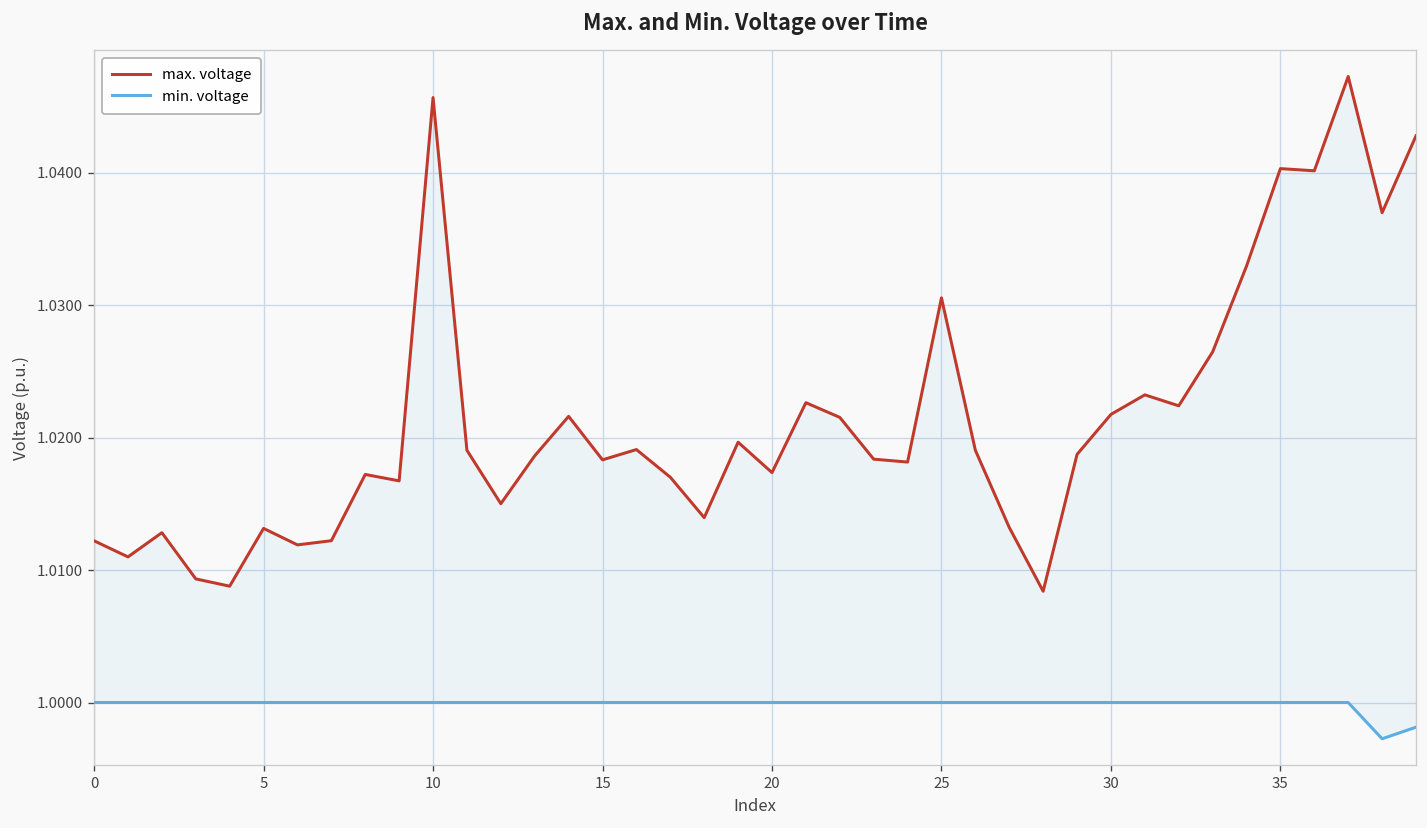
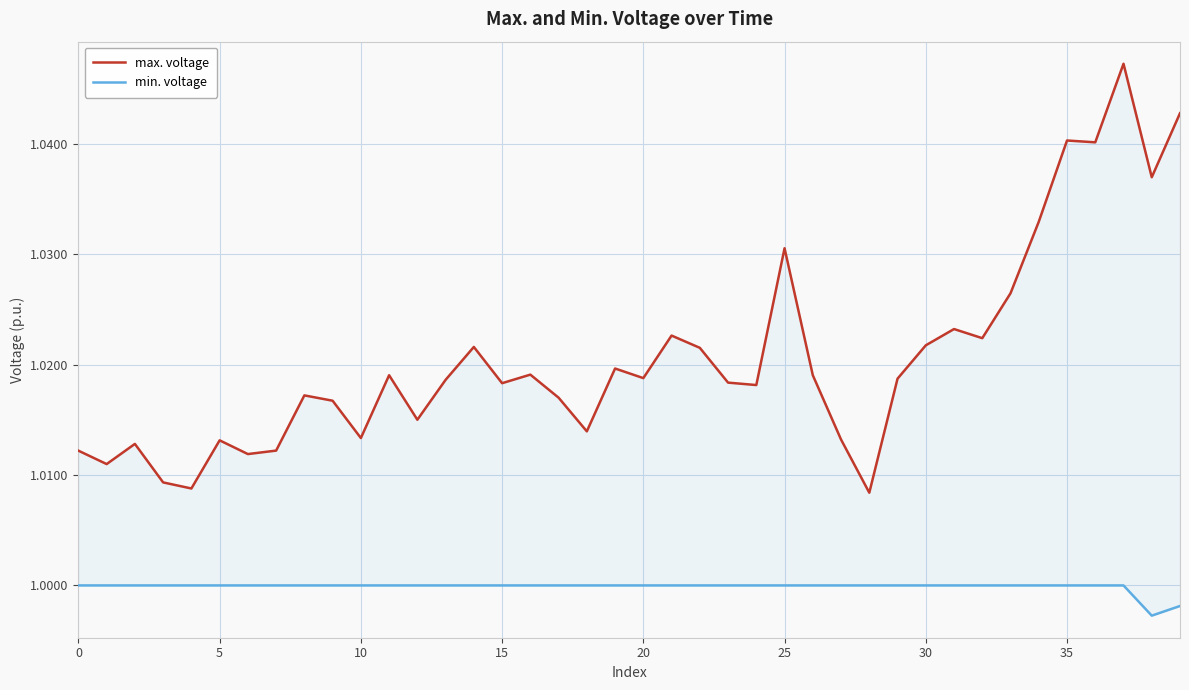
  {
    "max. voltage": {
      "0": 1.0122,
      "5": 1.0131,
-     "10": 1.0457,
+     "10": 1.0133,
      "15": 1.0183,
-     "20": 1.0174,
+     "20": 1.0188,
      "25": 1.0305,
      "30": 1.0217,
      "35": 1.0403
    },
    "min. voltage": {
      "0": 1.0000,
      "5": 1.0000,
      "10": 1.0000,
      "15": 1.0000,
      "20": 1.0000,
      "25": 1.0000,
      "30": 1.0000,
      "35": 1.0000
    }
  }
